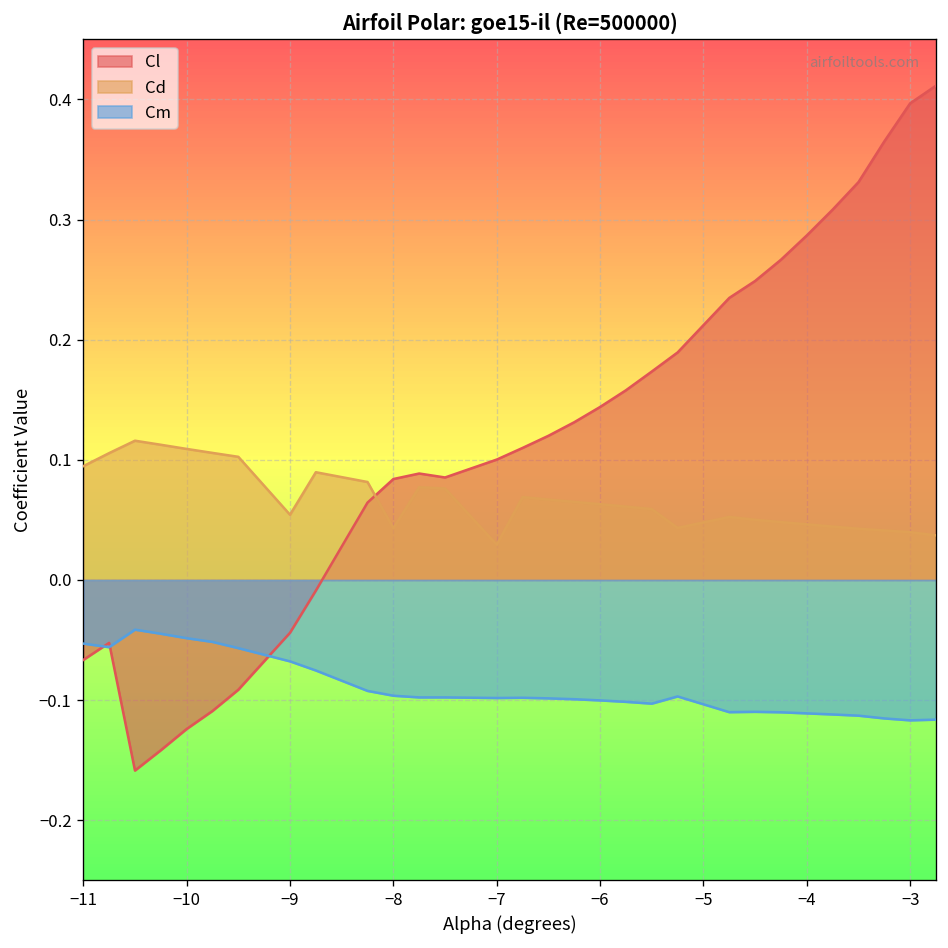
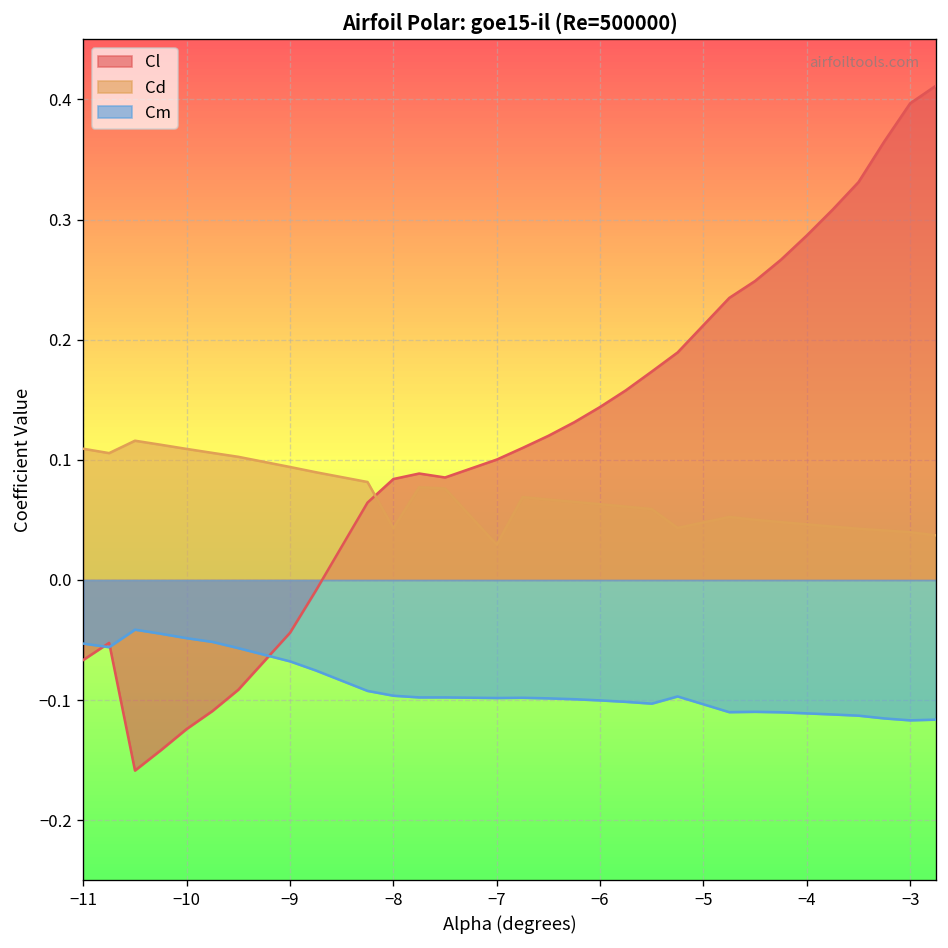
  {
    "Cd": {
-     "−11": 0.095,
+     "−11": 0.109,
      "−10": 0.109,
-     "−9": 0.054,
+     "−9": 0.094,
      "−8": 0.043,
      "−7": 0.029,
      "−6": 0.063,
      "−4": 0.046,
      "−3": 0.040
    }
  }
